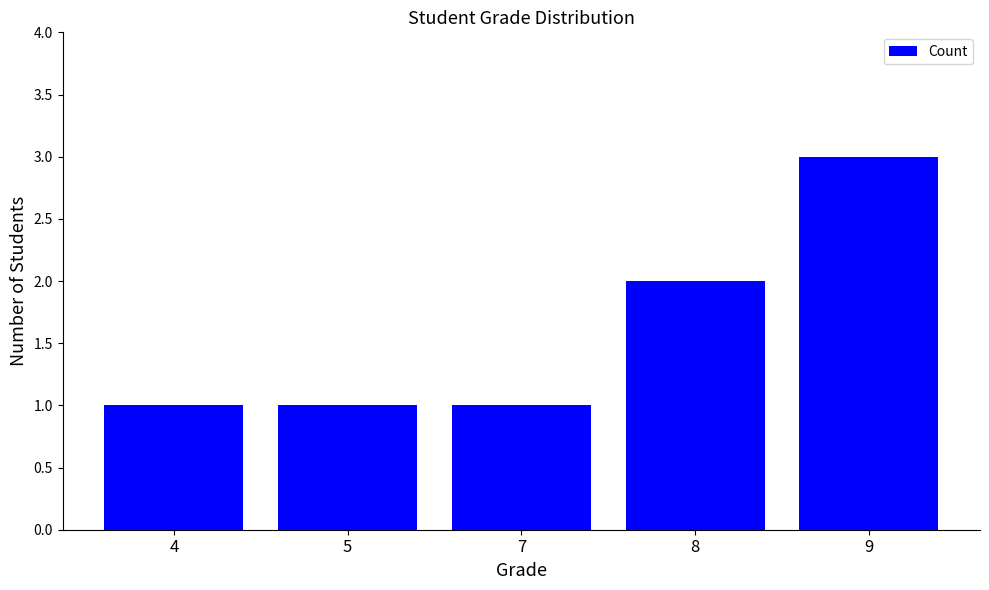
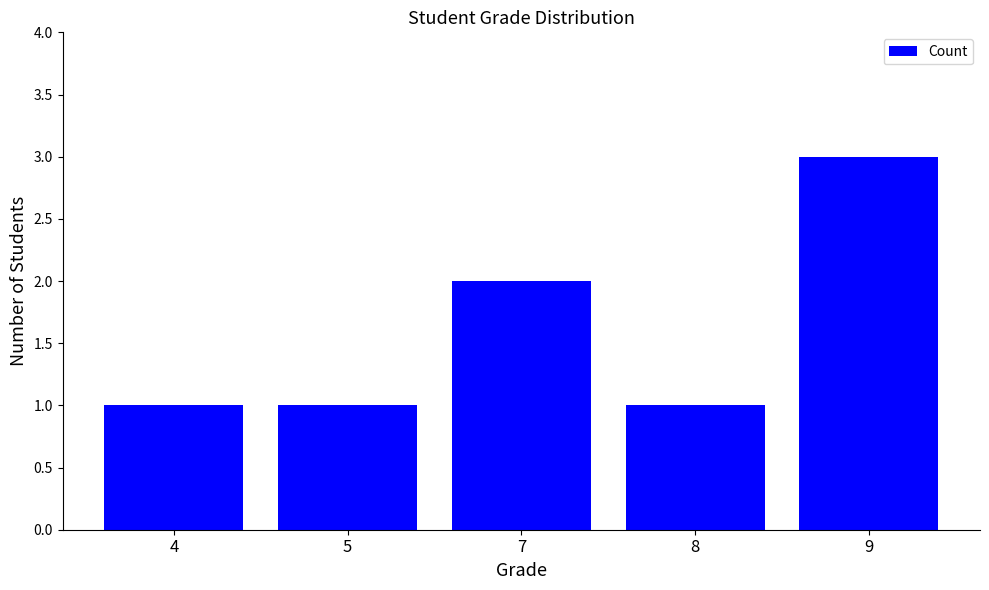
  {
    "4": 1,
    "5": 1,
-   "7": 1,
-   "8": 2,
+   "7": 2,
+   "8": 1,
    "9": 3
  }
